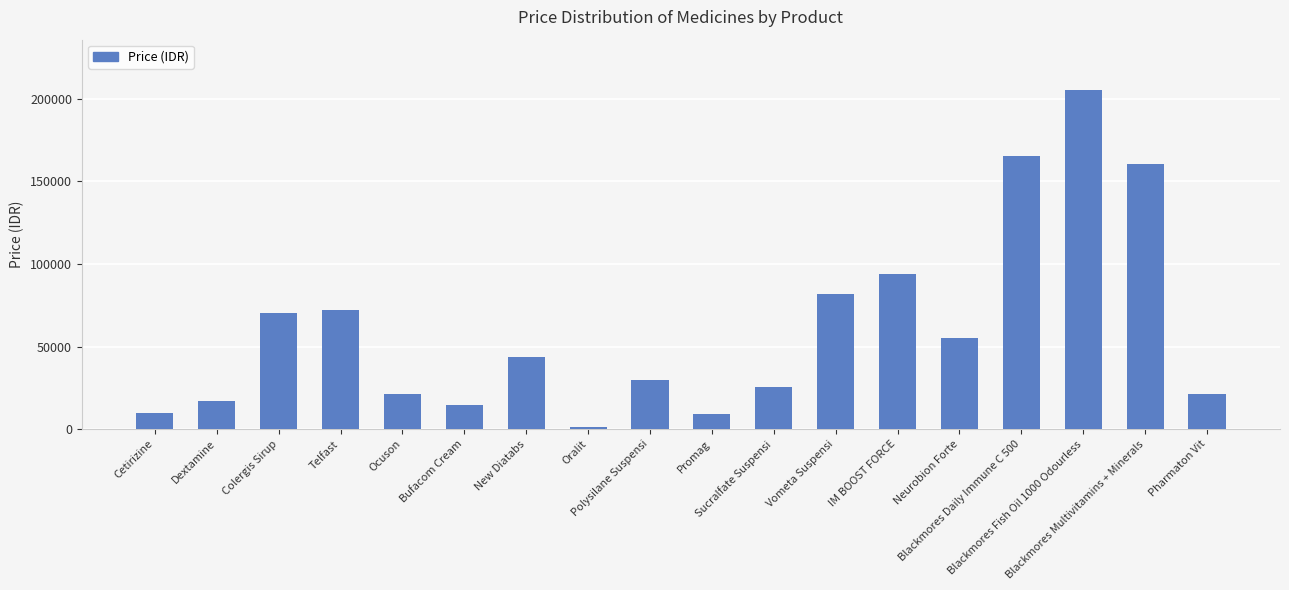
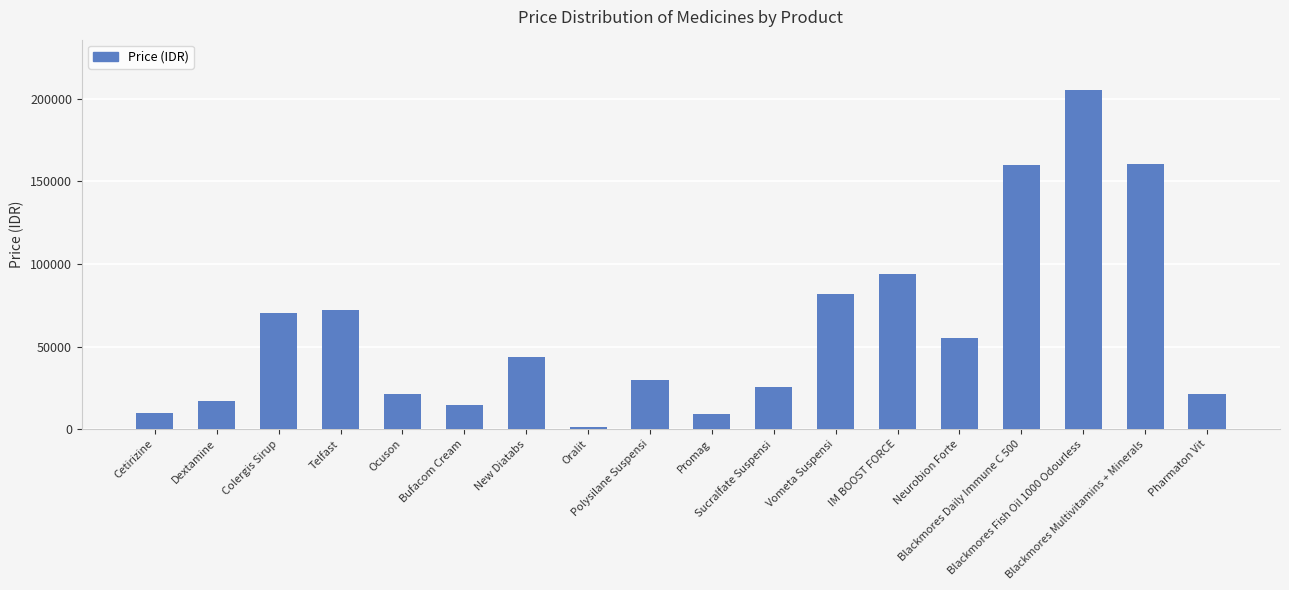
  {
    "Cetirizine": 10000,
    "Dextamine": 17000,
    "Colergis Sirup": 70000,
    "Telfast": 72000,
    "Ocuson": 21000,
    "Bufacom Cream": 15000,
    "New Diatabs": 44000,
    "Polysilane Suspensi": 30000,
    "Promag": 9000,
    "Sucralfate Suspensi": 25000,
    "Vometa Suspensi": 82000,
    "IM BOOST FORCE": 94000,
    "Neurobion Forte": 55000,
-   "Blackmores Daily Immune C 500": 165000,
+   "Blackmores Daily Immune C 500": 160000,
    "Blackmores Fish Oil 1000 Odourless": 205000,
    "Blackmores Multivitamins + Minerals": 161000,
    "Pharmaton Vit": 21000
  }
